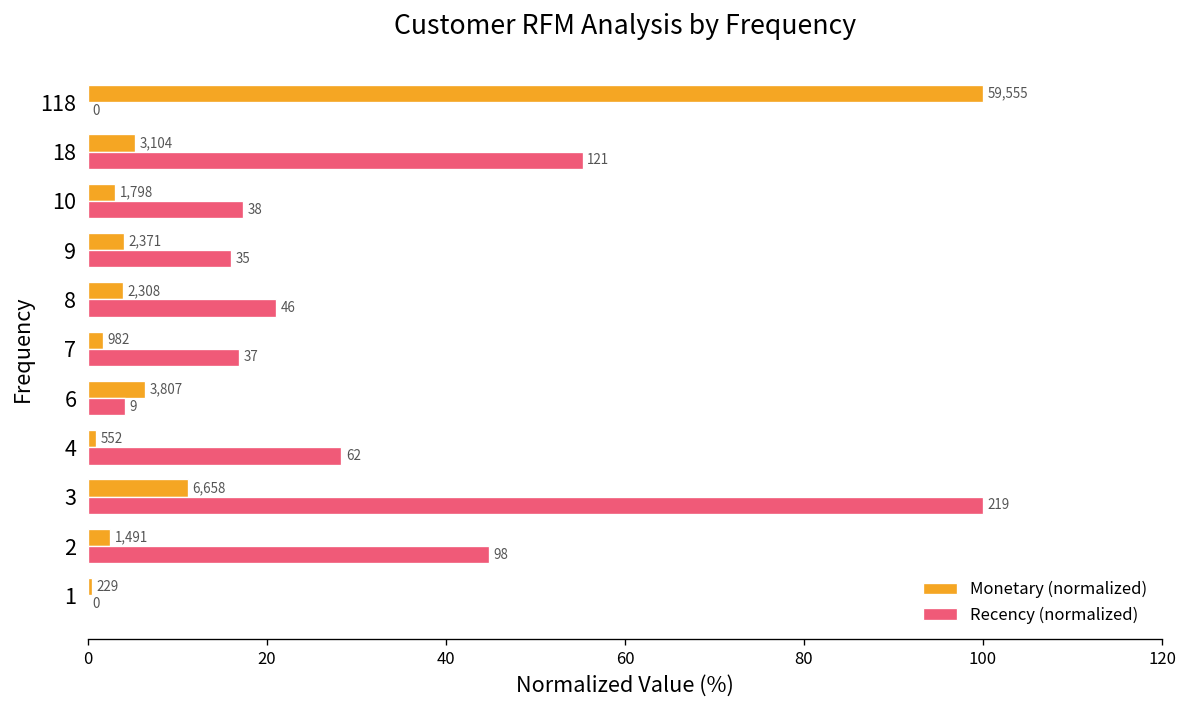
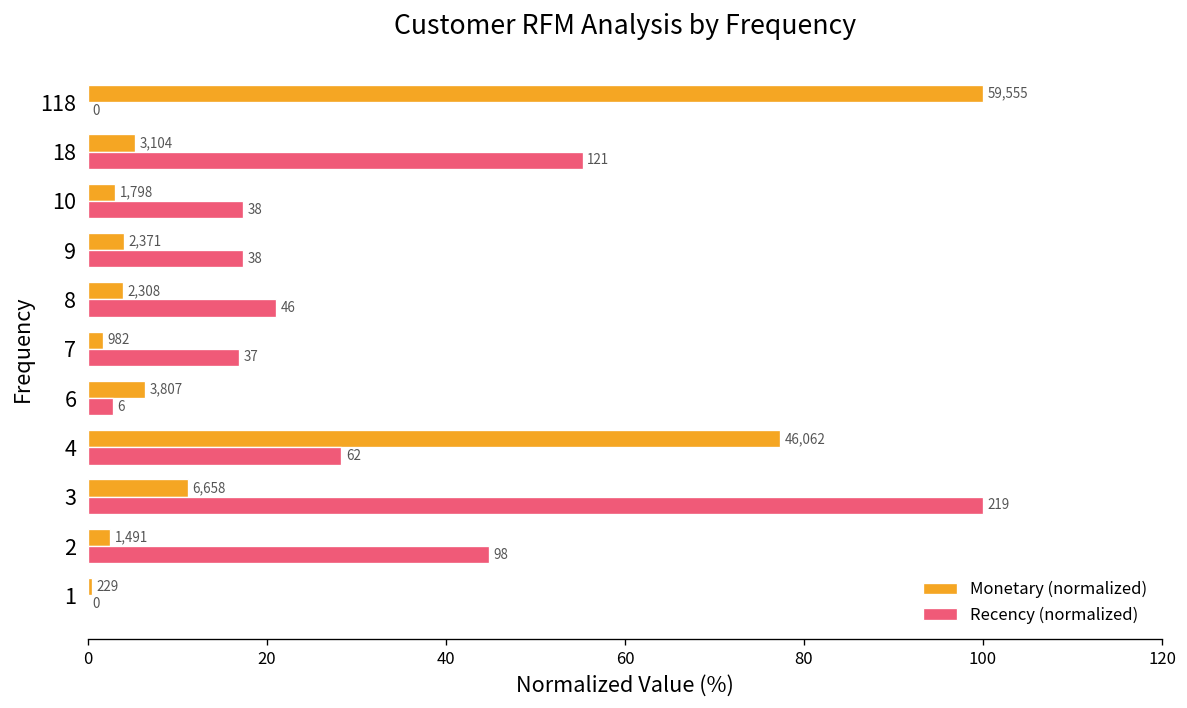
  {
    "Monetary (normalized)": {
      "6": "6",
-     "4": "552"
+     "4": "46,062"
    },
    "Recency (normalized)": {
      "118": "0",
-     "9": "35",
-     "6": "9",
+     "9": "38",
+     "6": "6",
      "1": "0"
    }
  }
